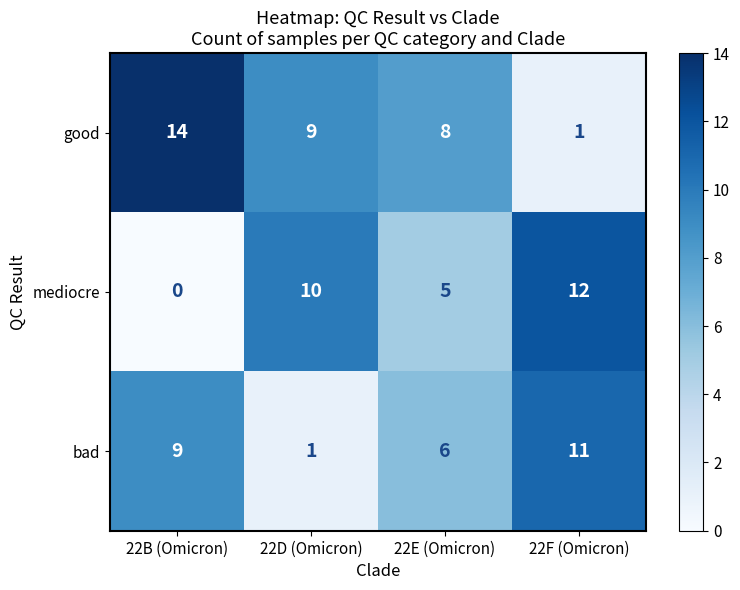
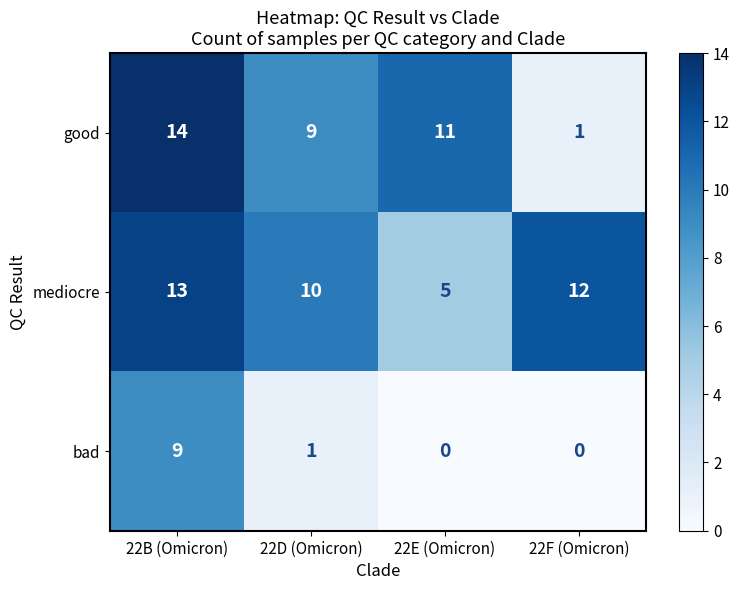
  {
    "good": {
      "22B (Omicron)": 14,
      "22D (Omicron)": 9,
-     "22E (Omicron)": 8,
+     "22E (Omicron)": 11,
      "22F (Omicron)": 1
    },
    "mediocre": {
-     "22B (Omicron)": 0,
+     "22B (Omicron)": 13,
      "22D (Omicron)": 10,
      "22E (Omicron)": 5,
      "22F (Omicron)": 12
    },
    "bad": {
      "22B (Omicron)": 9,
      "22D (Omicron)": 1,
-     "22E (Omicron)": 6,
-     "22F (Omicron)": 11
+     "22E (Omicron)": 0,
+     "22F (Omicron)": 0
    }
  }
